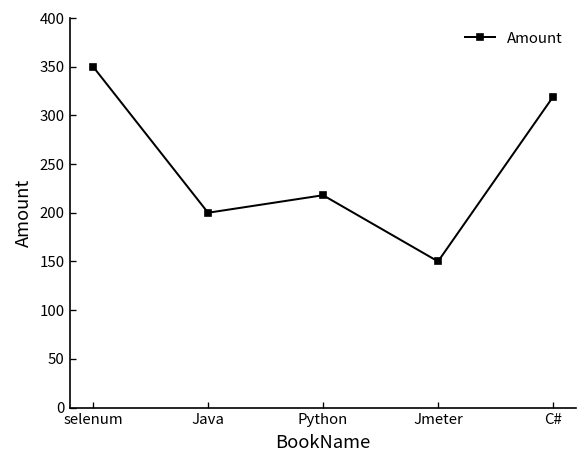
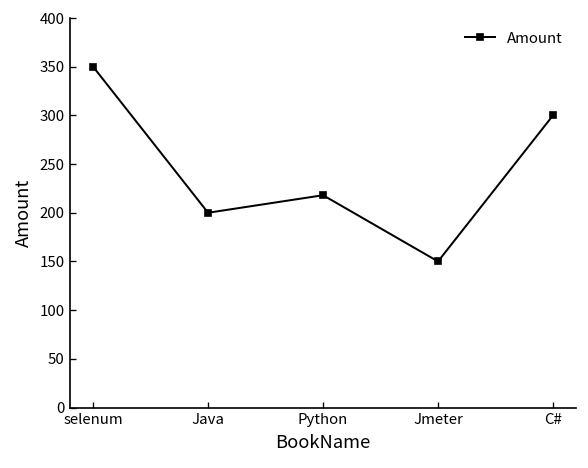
  {
    "selenum": 350,
    "Java": 200,
    "Python": 220,
    "Jmeter": 150,
-   "C#": 320
+   "C#": 300
  }
